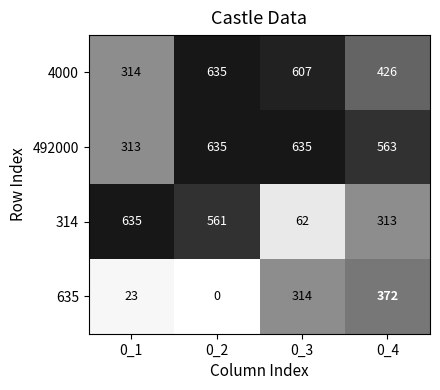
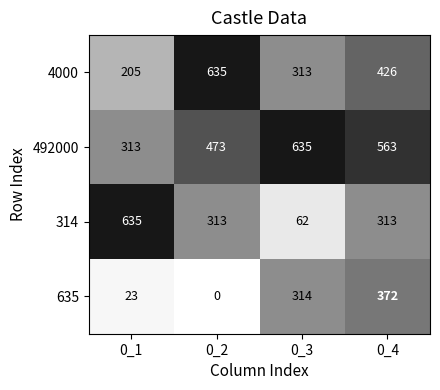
  {
    "4000": {
-     "0_1": 314,
+     "0_1": 205,
      "0_2": 635,
-     "0_3": 607,
+     "0_3": 313,
      "0_4": 426
    },
    "492000": {
      "0_1": 313,
-     "0_2": 635,
+     "0_2": 473,
      "0_3": 635,
      "0_4": 563
    },
    "314": {
      "0_1": 635,
-     "0_2": 561,
+     "0_2": 313,
      "0_3": 62,
      "0_4": 313
    },
    "635": {
      "0_1": 23,
      "0_2": 0,
      "0_3": 314,
      "0_4": 372
    }
  }
